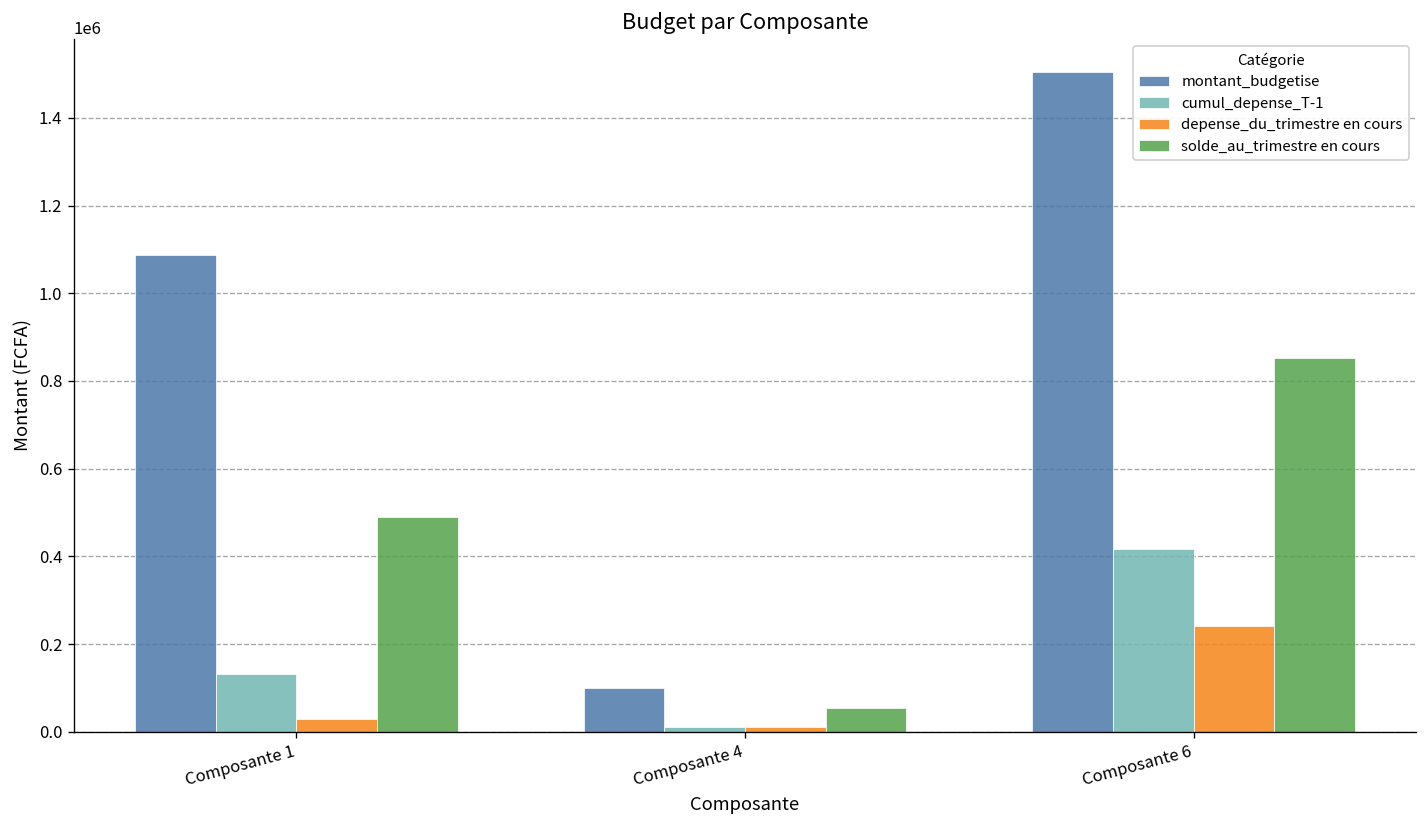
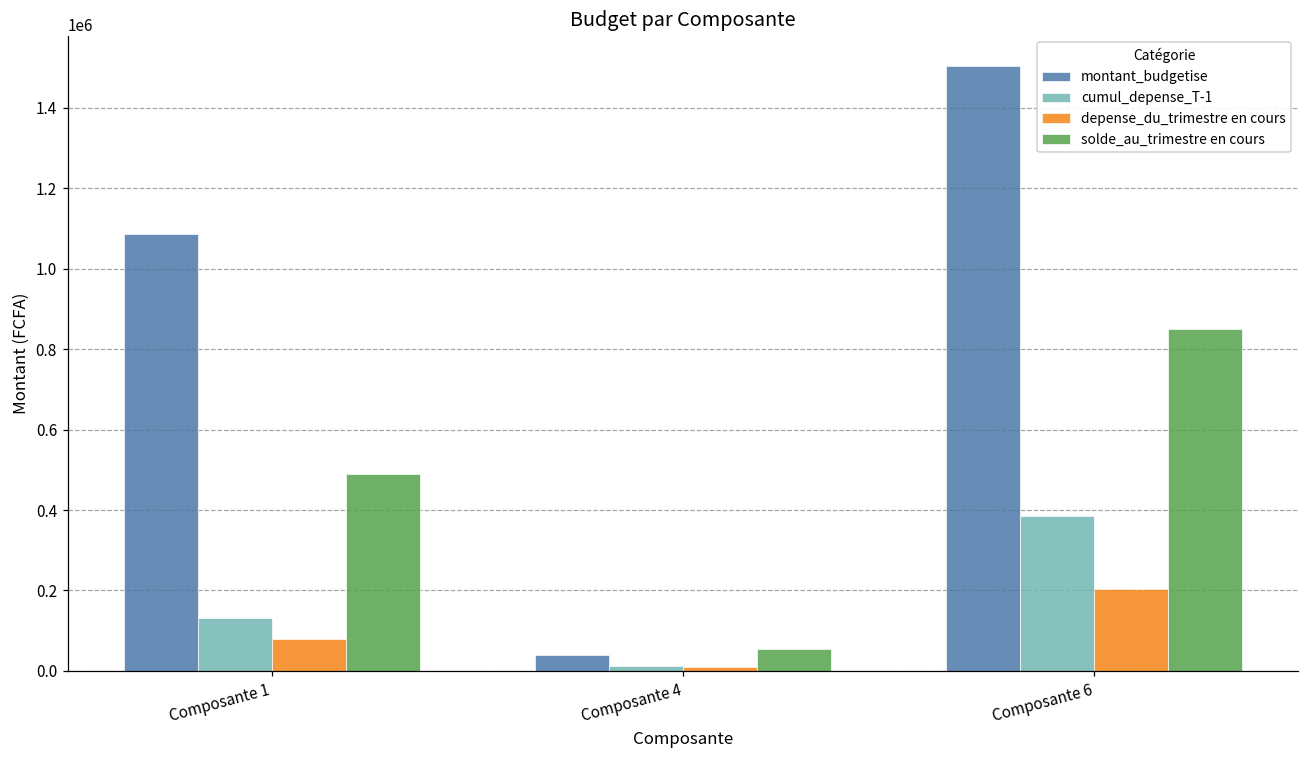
  {
    "montant_budgetise": {
      "Composante 1": 1090000,
-     "Composante 4": 100000,
+     "Composante 4": 40000,
      "Composante 6": 1500000
    },
    "cumul_depense_T-1": {
      "Composante 1": 130000,
      "Composante 4": 10000,
-     "Composante 6": 420000
+     "Composante 6": 390000
    },
    "depense_du_trimestre en cours": {
-     "Composante 1": 30000,
+     "Composante 1": 80000,
      "Composante 4": 10000,
-     "Composante 6": 240000
+     "Composante 6": 200000
    },
    "solde_au_trimestre en cours": {
      "Composante 1": 490000,
      "Composante 4": 60000,
      "Composante 6": 850000
    }
  }
